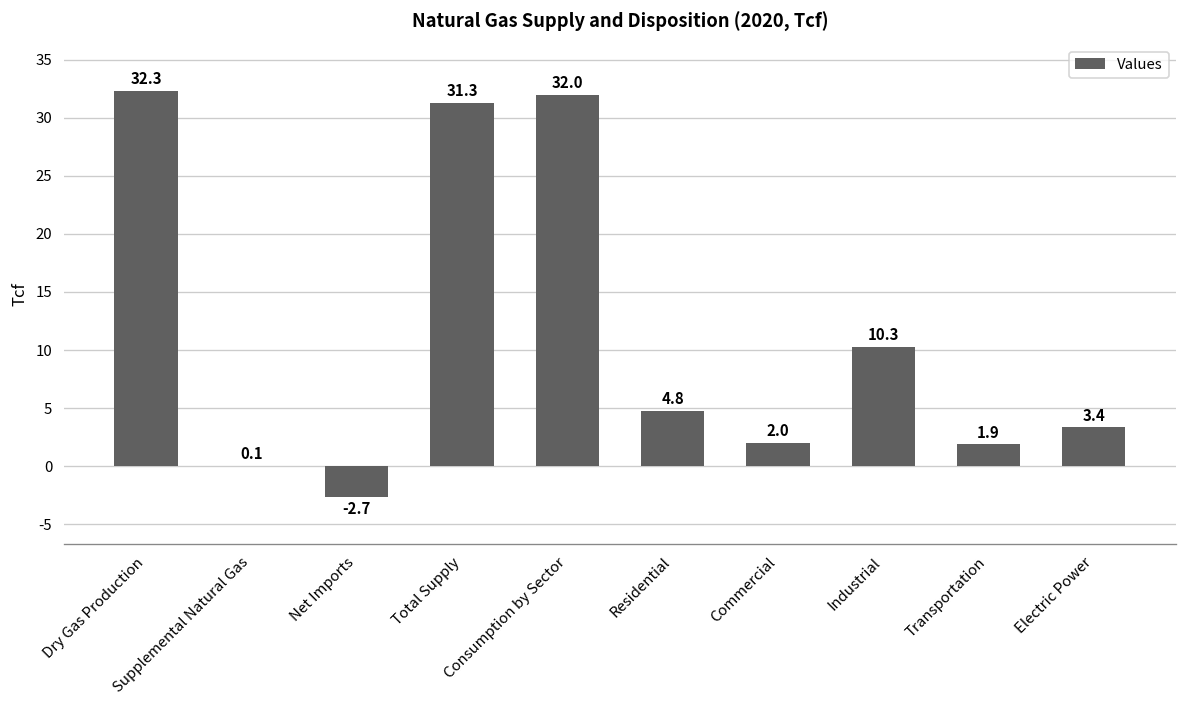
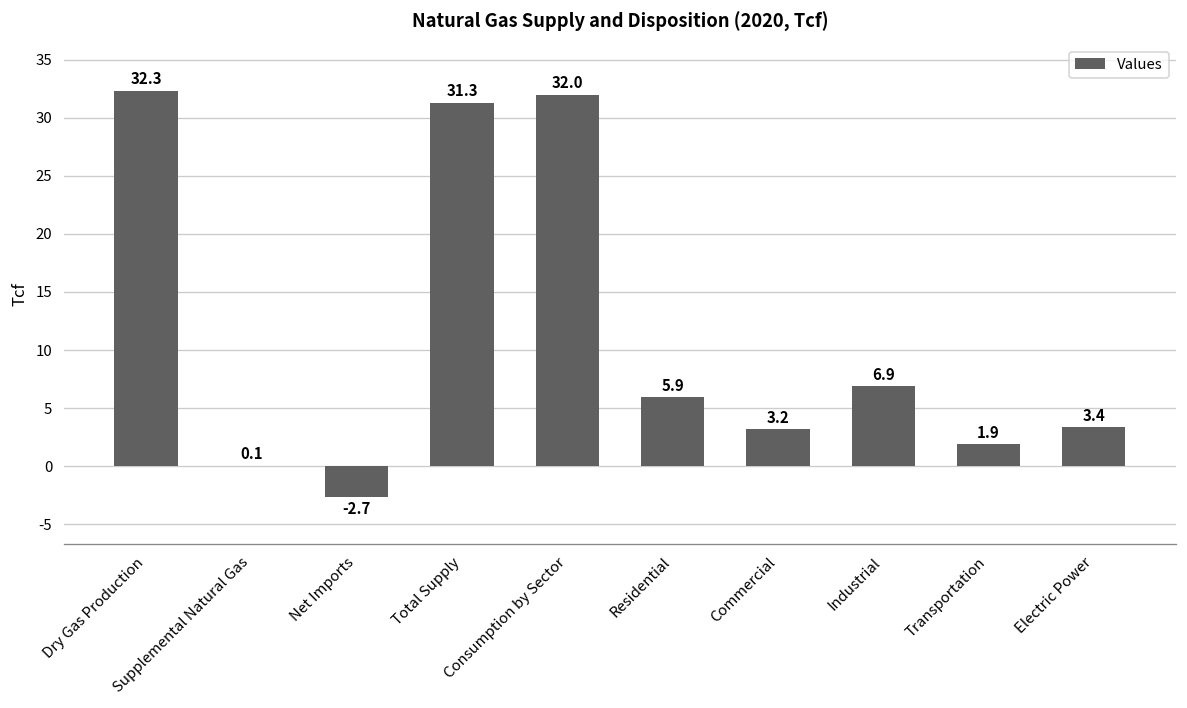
  {
    "Dry Gas Production": 32.3,
    "Supplemental Natural Gas": 0.1,
    "Net Imports": -2.7,
    "Total Supply": 31.3,
    "Consumption by Sector": 32.0,
-   "Residential": 4.8,
-   "Commercial": 2.0,
-   "Industrial": 10.3,
+   "Residential": 5.9,
+   "Commercial": 3.2,
+   "Industrial": 6.9,
    "Transportation": 1.9,
    "Electric Power": 3.4
  }
